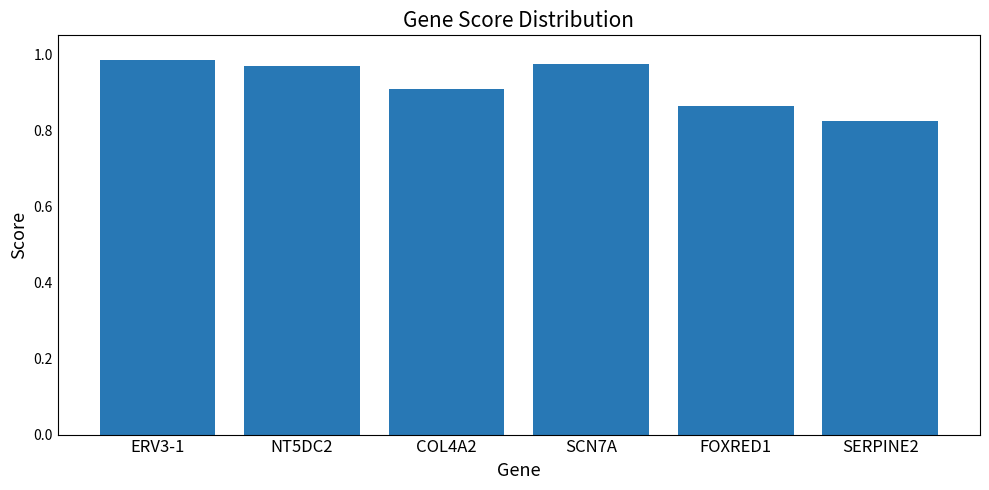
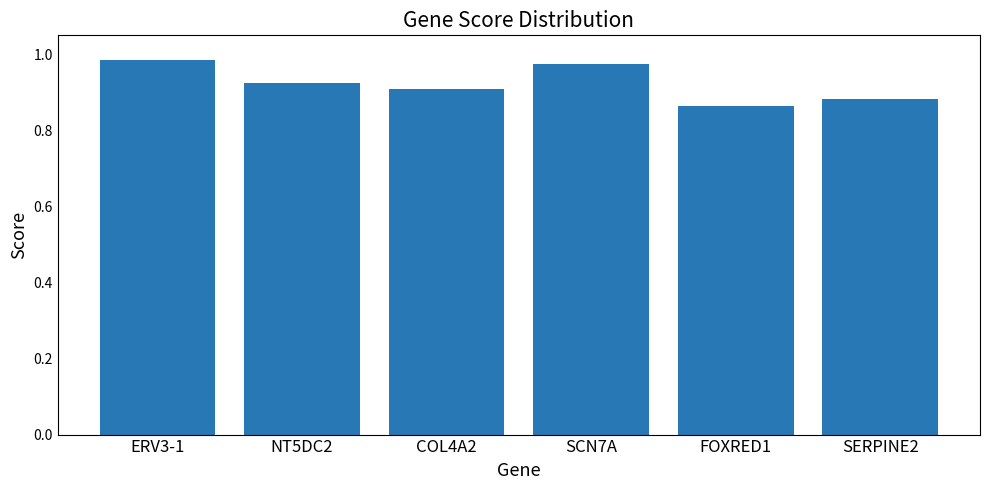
  {
    "ERV3-1": 0.98,
-   "NT5DC2": 0.97,
+   "NT5DC2": 0.93,
    "COL4A2": 0.91,
    "SCN7A": 0.98,
    "FOXRED1": 0.86,
-   "SERPINE2": 0.83
+   "SERPINE2": 0.88
  }
